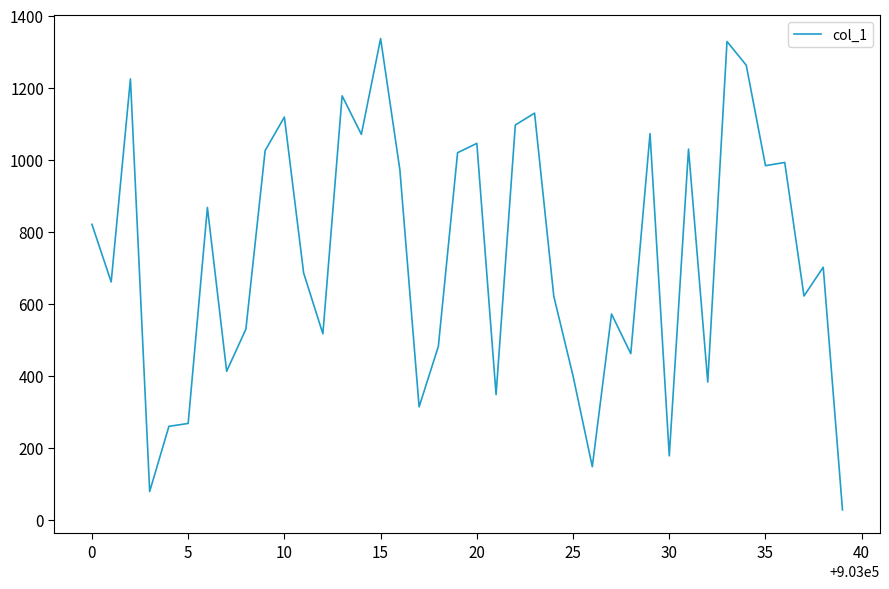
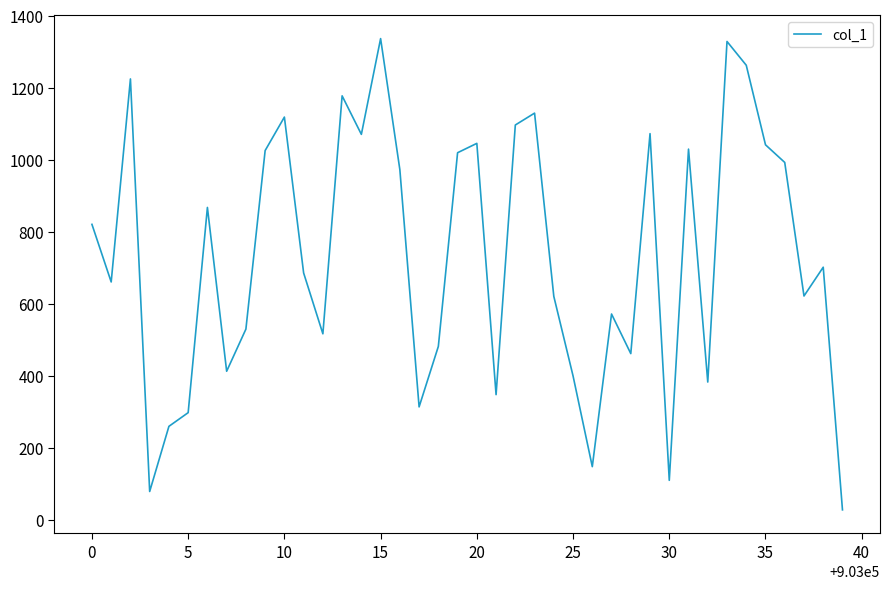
  {
    "0": 820,
-   "5": 270,
+   "5": 300,
    "10": 1120,
    "15": 1340,
    "20": 1050,
    "25": 400,
-   "30": 180,
-   "35": 980
+   "30": 110,
+   "35": 1040
  }
